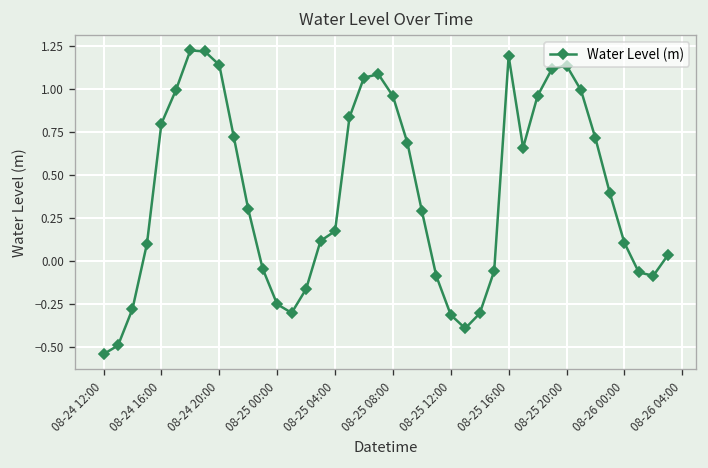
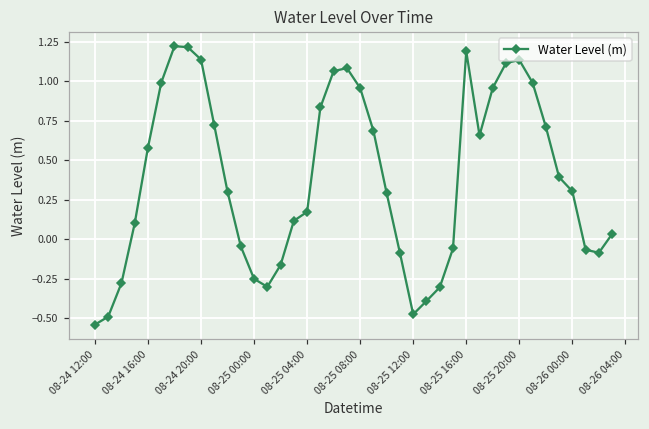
  {
    "08-24 12:00": -0.54,
-   "08-24 16:00": 0.80,
+   "08-24 16:00": 0.58,
    "08-24 20:00": 1.14,
    "08-25 00:00": -0.25,
    "08-25 04:00": 0.17,
    "08-25 08:00": 0.96,
-   "08-25 12:00": -0.31,
+   "08-25 12:00": -0.48,
    "08-25 16:00": 1.19,
-   "08-26 00:00": 0.11
+   "08-26 00:00": 0.30
  }
